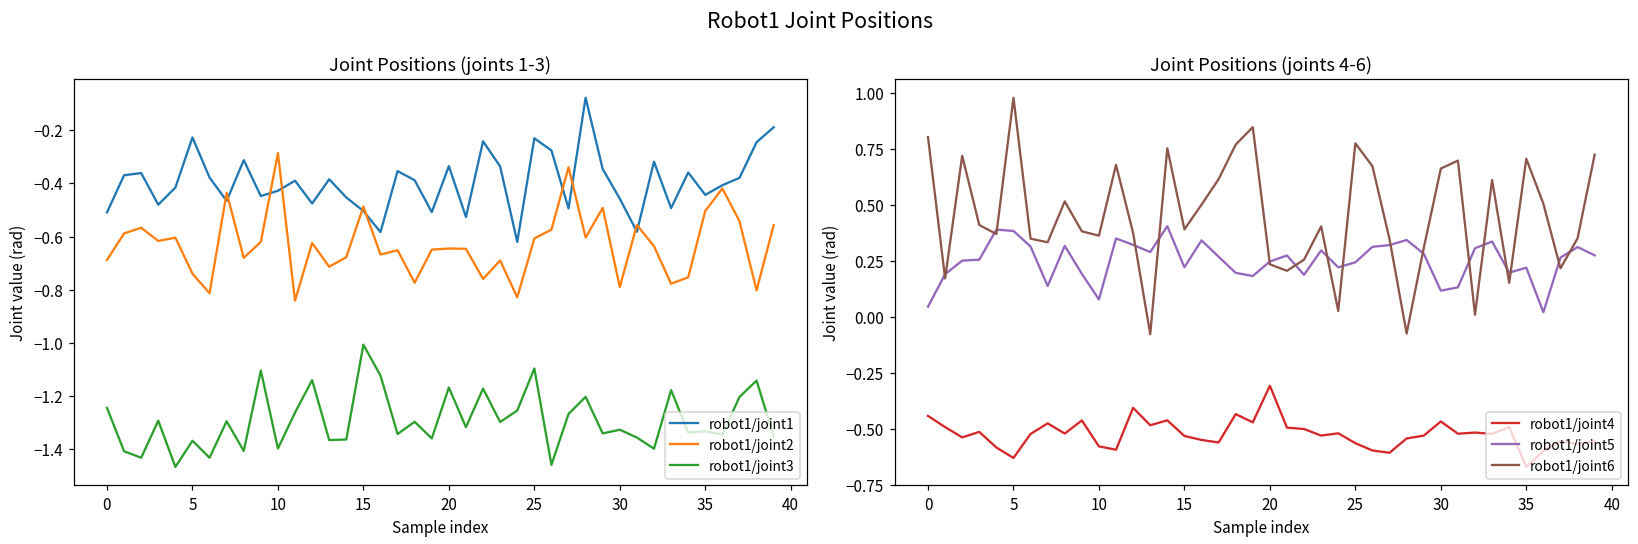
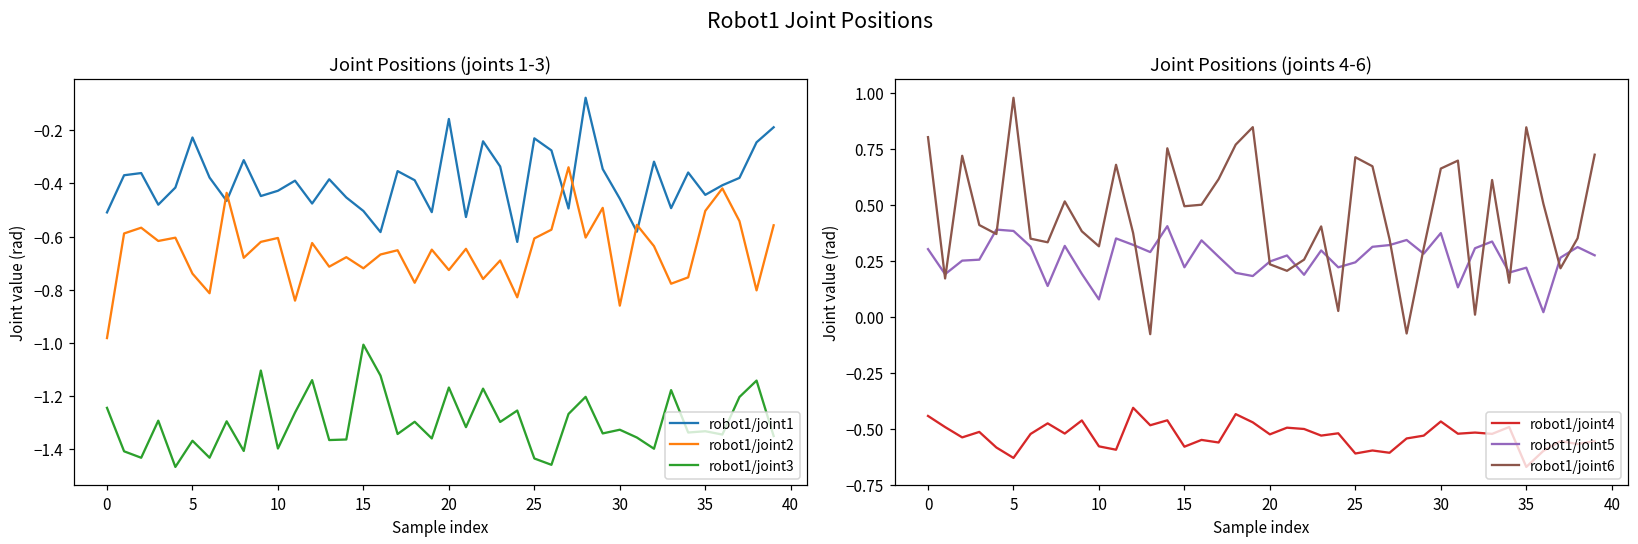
  {
    "Joint Positions (joints 1-3)": {
      "robot1/joint1": {
        "0": -0.51,
        "5": -0.23,
        "10": -0.43,
        "15": -0.50,
-       "20": -0.34,
+       "20": -0.16,
        "25": -0.23,
        "30": -0.46,
        "35": -0.44
      },
      "robot1/joint2": {
-       "0": -0.69,
+       "0": -0.98,
        "5": -0.74,
-       "10": -0.29,
-       "15": -0.49,
-       "20": -0.65,
+       "10": -0.61,
+       "15": -0.72,
+       "20": -0.73,
        "25": -0.61,
-       "30": -0.79,
+       "30": -0.86,
        "35": -0.50
      },
      "robot1/joint3": {
        "0": -1.24,
        "5": -1.37,
        "10": -1.40,
        "15": -1.01,
        "20": -1.17,
-       "25": -1.10,
+       "25": -1.43,
        "30": -1.33
      }
    },
    "Joint Positions (joints 4-6)": {
      "robot1/joint4": {
        "0": -0.44,
        "5": -0.63,
        "10": -0.58,
-       "15": -0.53,
-       "20": -0.31,
-       "25": -0.56,
+       "15": -0.58,
+       "20": -0.52,
+       "25": -0.61,
        "30": -0.47
      },
      "robot1/joint5": {
-       "0": 0.05,
+       "0": 0.30,
        "5": 0.38,
        "10": 0.08,
        "15": 0.22,
        "25": 0.24,
-       "30": 0.12,
+       "30": 0.38,
        "35": 0.22
      },
      "robot1/joint6": {
        "0": 0.80,
        "5": 0.98,
-       "10": 0.36,
-       "15": 0.39,
-       "25": 0.78,
+       "10": 0.32,
+       "15": 0.50,
+       "25": 0.71,
        "30": 0.66,
-       "35": 0.71
+       "35": 0.85
      }
    }
  }
